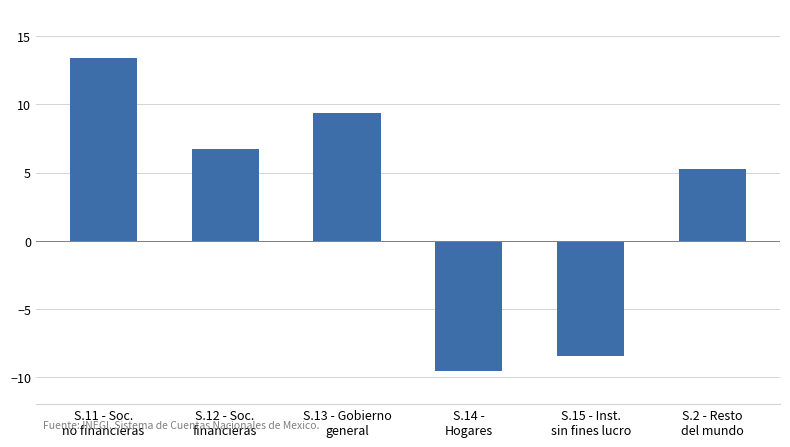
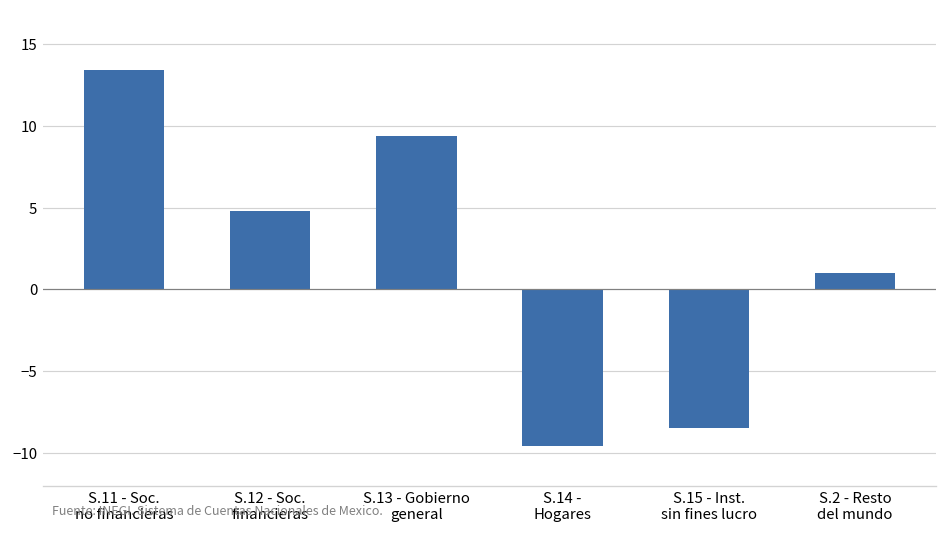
  {
    "S.11 - Soc. no financieras": 13.4,
-   "S.12 - Soc. financieras": 6.7,
+   "S.12 - Soc. financieras": 4.8,
    "S.13 - Gobierno general": 9.4,
    "S.14 - Hogares": -9.6,
    "S.15 - Inst. sin fines lucro": -8.5,
-   "S.2 - Resto del mundo": 5.3
+   "S.2 - Resto del mundo": 1.0
  }
